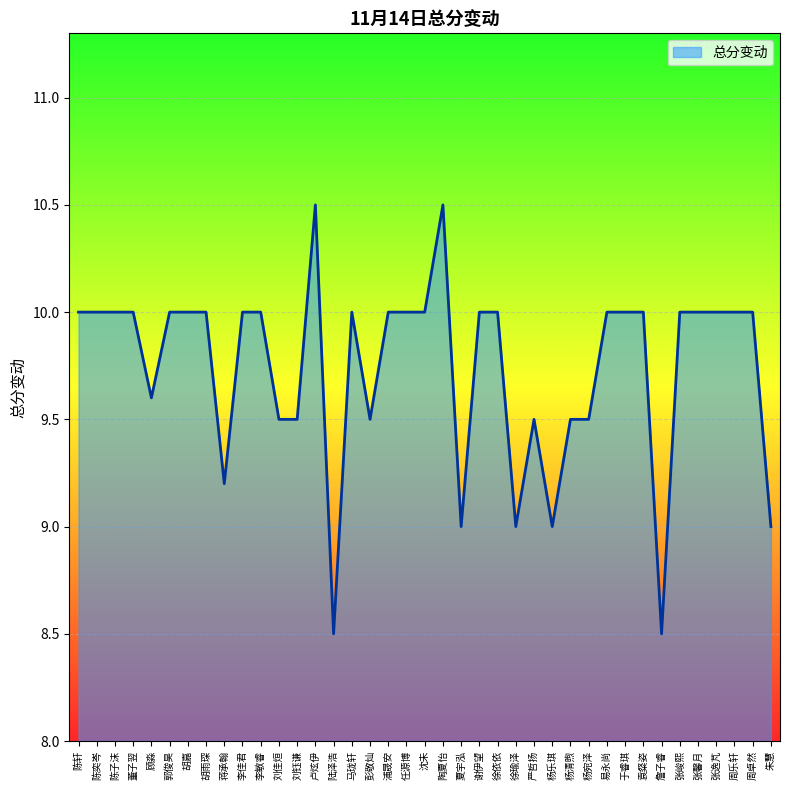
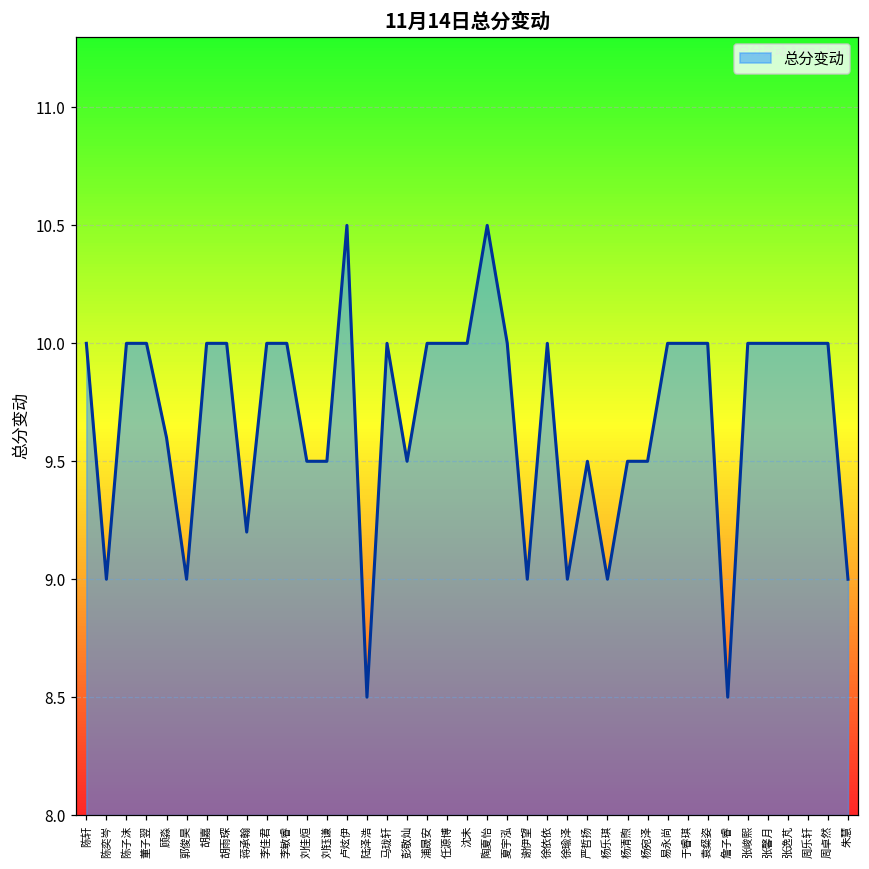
  {
    "陈轩": 10,
-   "陈奕岑": 10,
+   "陈奕岑": 9,
    "陈子沫": 10,
    "董子翌": 10,
    "顾淼": 9.60,
-   "郭俊昊": 10,
+   "郭俊昊": 9,
    "胡嘉": 10,
    "胡雨琛": 10,
    "蒋承翰": 9.20,
    "李佳君": 10,
    "李敏睿": 10,
    "刘佳烜": 9.50,
    "刘钰谦": 9.50,
    "卢炫伊": 10.50,
    "陆泽浩": 8.50,
    "马珑轩": 10,
    "彭敬灿": 9.50,
    "浦晟安": 10,
    "任源博": 10,
    "沈未": 10,
    "陶夏怡": 10.50,
-   "夏宇泓": 9,
-   "谢伊望": 10,
+   "夏宇泓": 10,
+   "谢伊望": 9,
    "徐依依": 10,
    "徐瑜泽": 9,
    "严哲扬": 9.50,
    "杨乐琪": 9,
    "杨清煦": 9.50,
    "杨宛泽": 9.50,
    "易永尚": 10,
    "于睿琪": 10,
    "袁粲姿": 10,
    "詹子睿": 8.50,
    "张峻熙": 10,
    "张馨月": 10,
    "张逸芃": 10,
    "周乐轩": 10,
    "周卓然": 10,
    "朱慧": 9
  }
